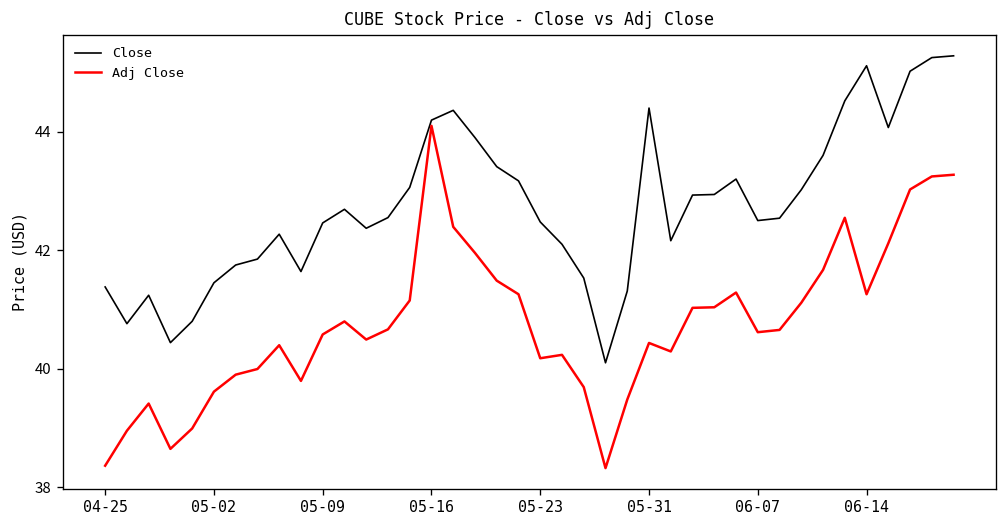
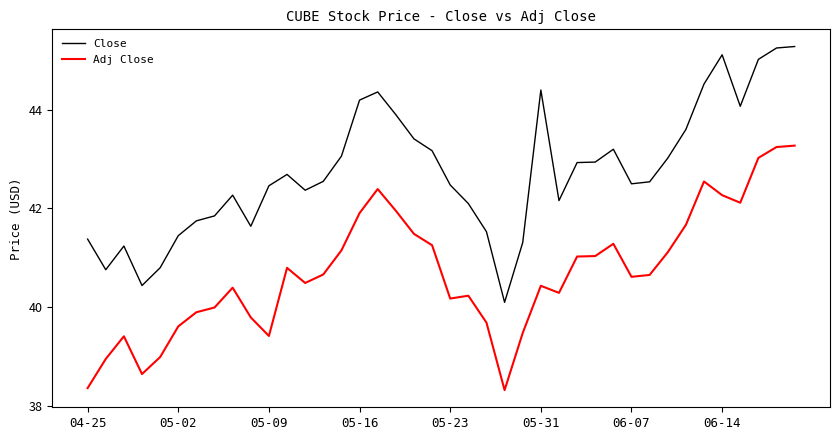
  {
    "Close": {
      "04-25": 41.4,
      "05-02": 41.5,
      "05-09": 42.5,
      "05-16": 44.2,
      "05-23": 42.5,
      "05-31": 44.4,
      "06-07": 42.5,
      "06-14": 45.1
    },
    "Adj Close": {
      "04-25": 38.4,
      "05-02": 39.6,
-     "05-09": 40.6,
-     "05-16": 44.1,
+     "05-09": 39.4,
+     "05-16": 41.9,
      "05-23": 40.2,
      "05-31": 40.4,
      "06-07": 40.6,
-     "06-14": 41.3
+     "06-14": 42.3
    }
  }
